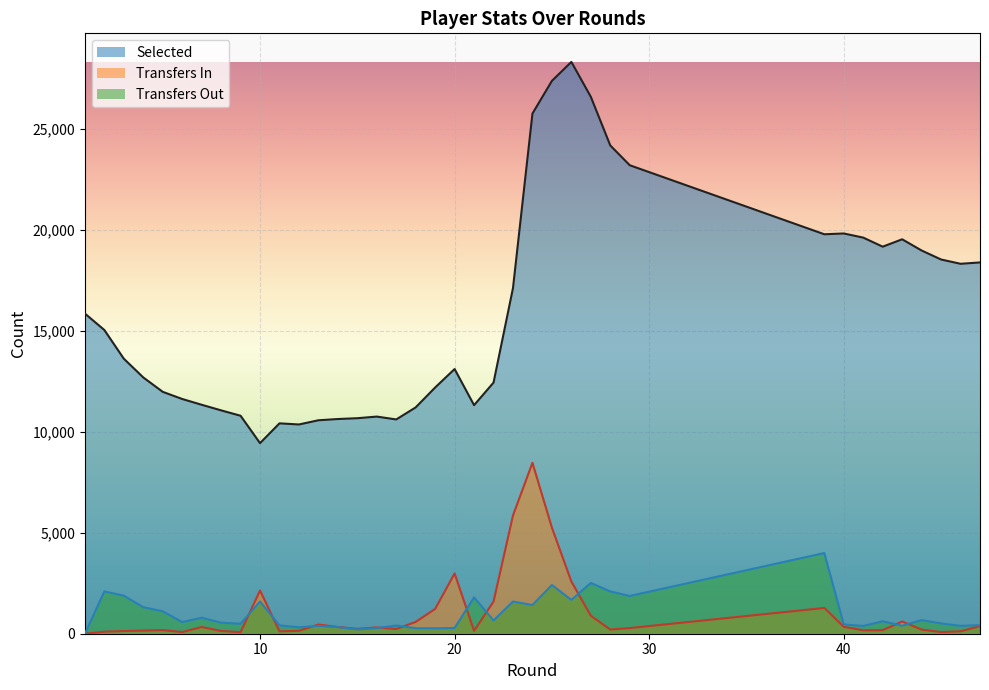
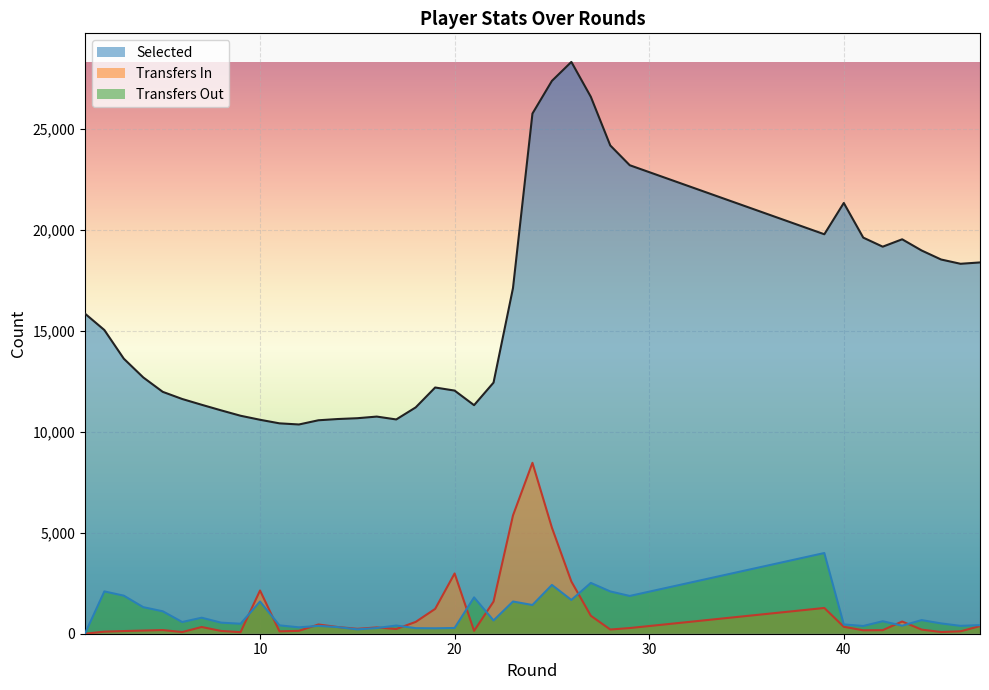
  {
    "Selected": {
-     "10": "9,400",
-     "20": "13,100",
-     "40": "19,800"
+     "10": "10,600",
+     "20": "12,000",
+     "40": "21,300"
    },
    "Transfers In": {
      "10": "2,100",
      "20": "3,000"
    },
    "Transfers Out": {
      "10": "1,600",
      "20": "300"
    }
  }
